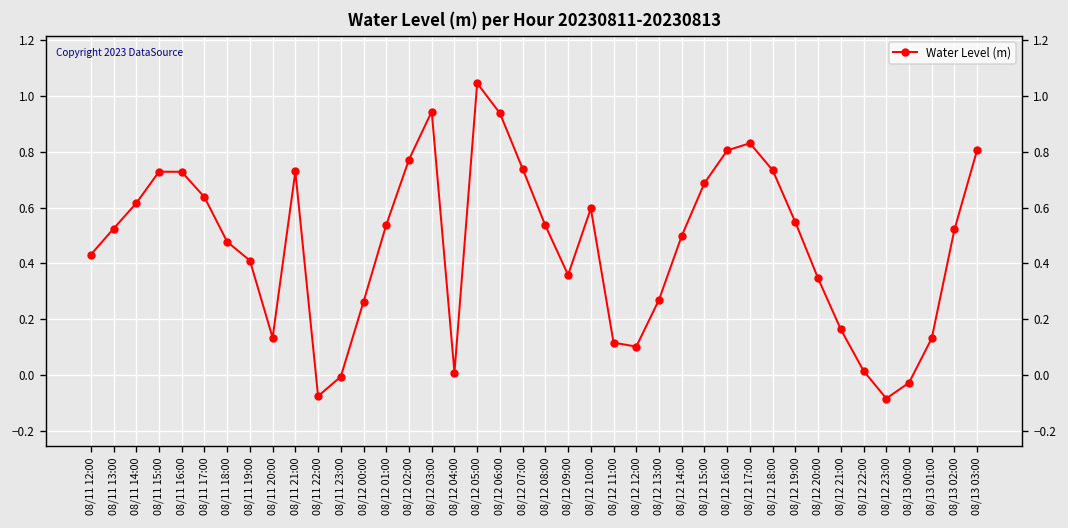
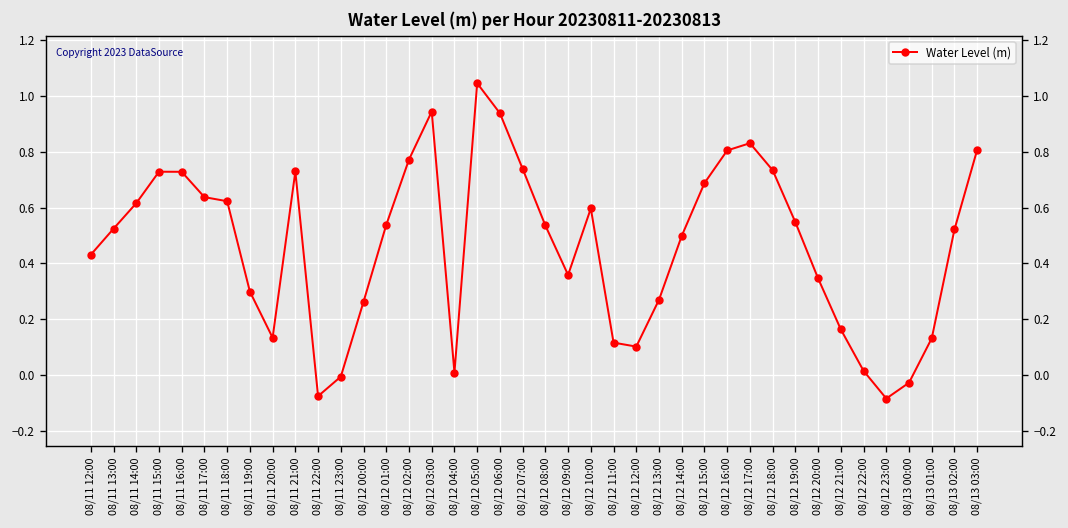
  {
    "08/11 12:00": 0.43,
    "08/11 13:00": 0.52,
    "08/11 14:00": 0.62,
    "08/11 15:00": 0.73,
    "08/11 16:00": 0.73,
    "08/11 17:00": 0.64,
-   "08/11 18:00": 0.48,
-   "08/11 19:00": 0.41,
+   "08/11 18:00": 0.62,
+   "08/11 19:00": 0.30,
    "08/11 20:00": 0.13,
    "08/11 21:00": 0.73,
    "08/11 22:00": -0.07,
    "08/11 23:00": 0.00,
    "08/12 00:00": 0.26,
    "08/12 01:00": 0.54,
    "08/12 02:00": 0.77,
    "08/12 03:00": 0.94,
    "08/12 04:00": 0.01,
    "08/12 05:00": 1.04,
    "08/12 06:00": 0.94,
    "08/12 07:00": 0.74,
    "08/12 08:00": 0.54,
    "08/12 09:00": 0.36,
    "08/12 10:00": 0.60,
    "08/12 11:00": 0.12,
    "08/12 12:00": 0.10,
    "08/12 13:00": 0.27,
    "08/12 14:00": 0.50,
    "08/12 15:00": 0.69,
    "08/12 16:00": 0.80,
    "08/12 17:00": 0.83,
    "08/12 18:00": 0.73,
    "08/12 19:00": 0.55,
    "08/12 20:00": 0.35,
    "08/12 21:00": 0.16,
    "08/12 22:00": 0.02,
    "08/12 23:00": -0.08,
    "08/13 00:00": -0.03,
    "08/13 01:00": 0.13,
    "08/13 02:00": 0.52,
    "08/13 03:00": 0.81
  }
